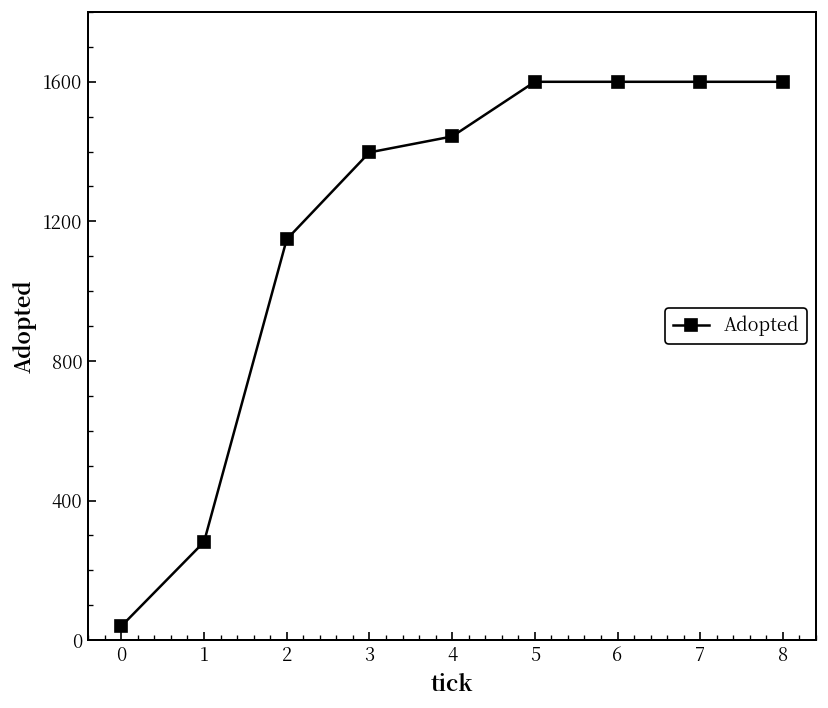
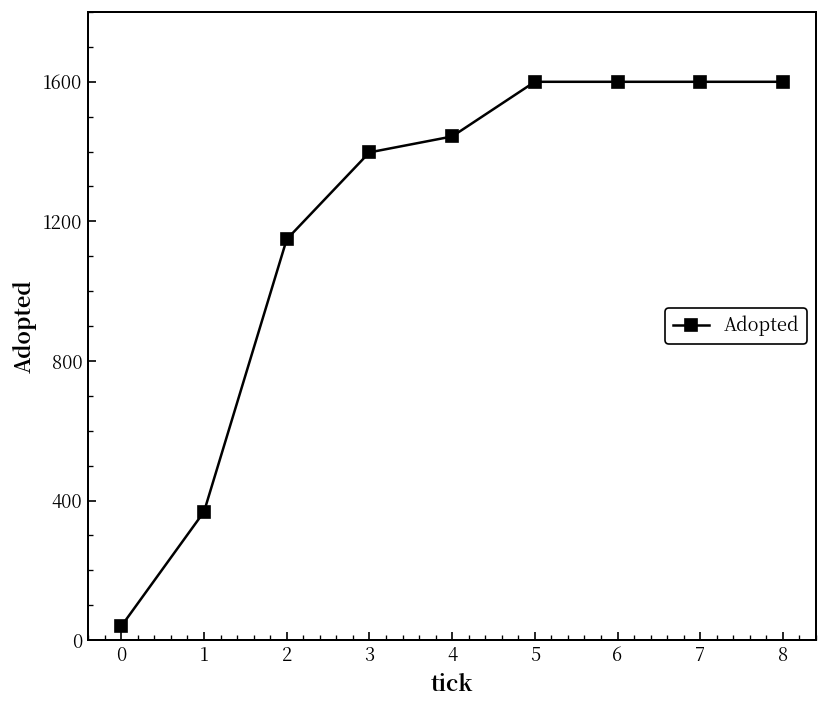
  {
    "0": 40,
-   "1": 280,
+   "1": 370,
    "2": 1150,
    "3": 1400,
    "4": 1440,
    "5": 1600,
    "6": 1600,
    "7": 1600,
    "8": 1600
  }
